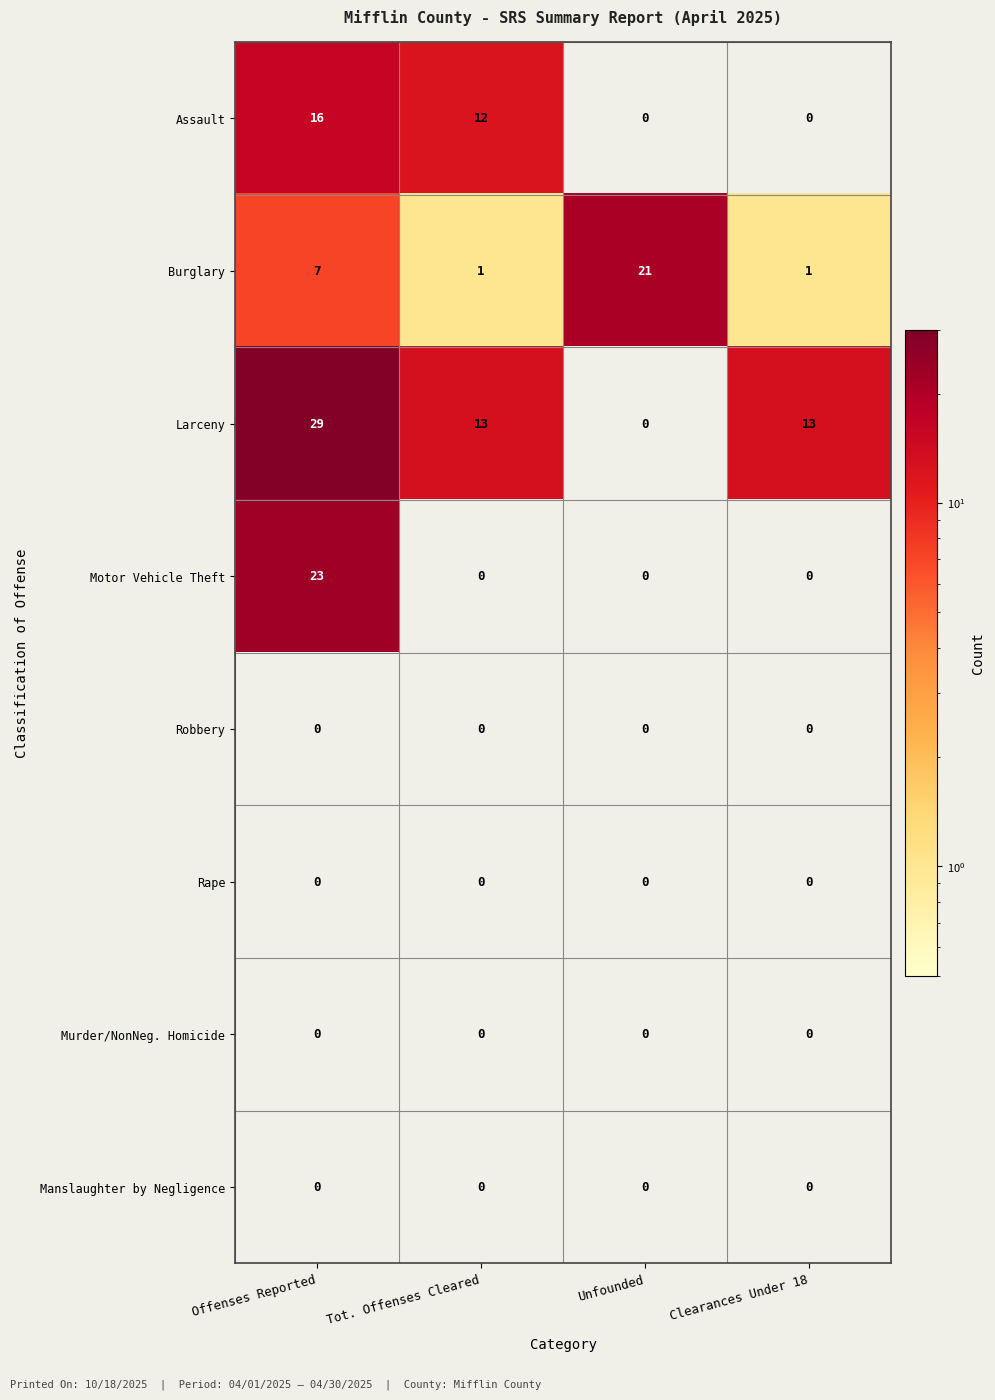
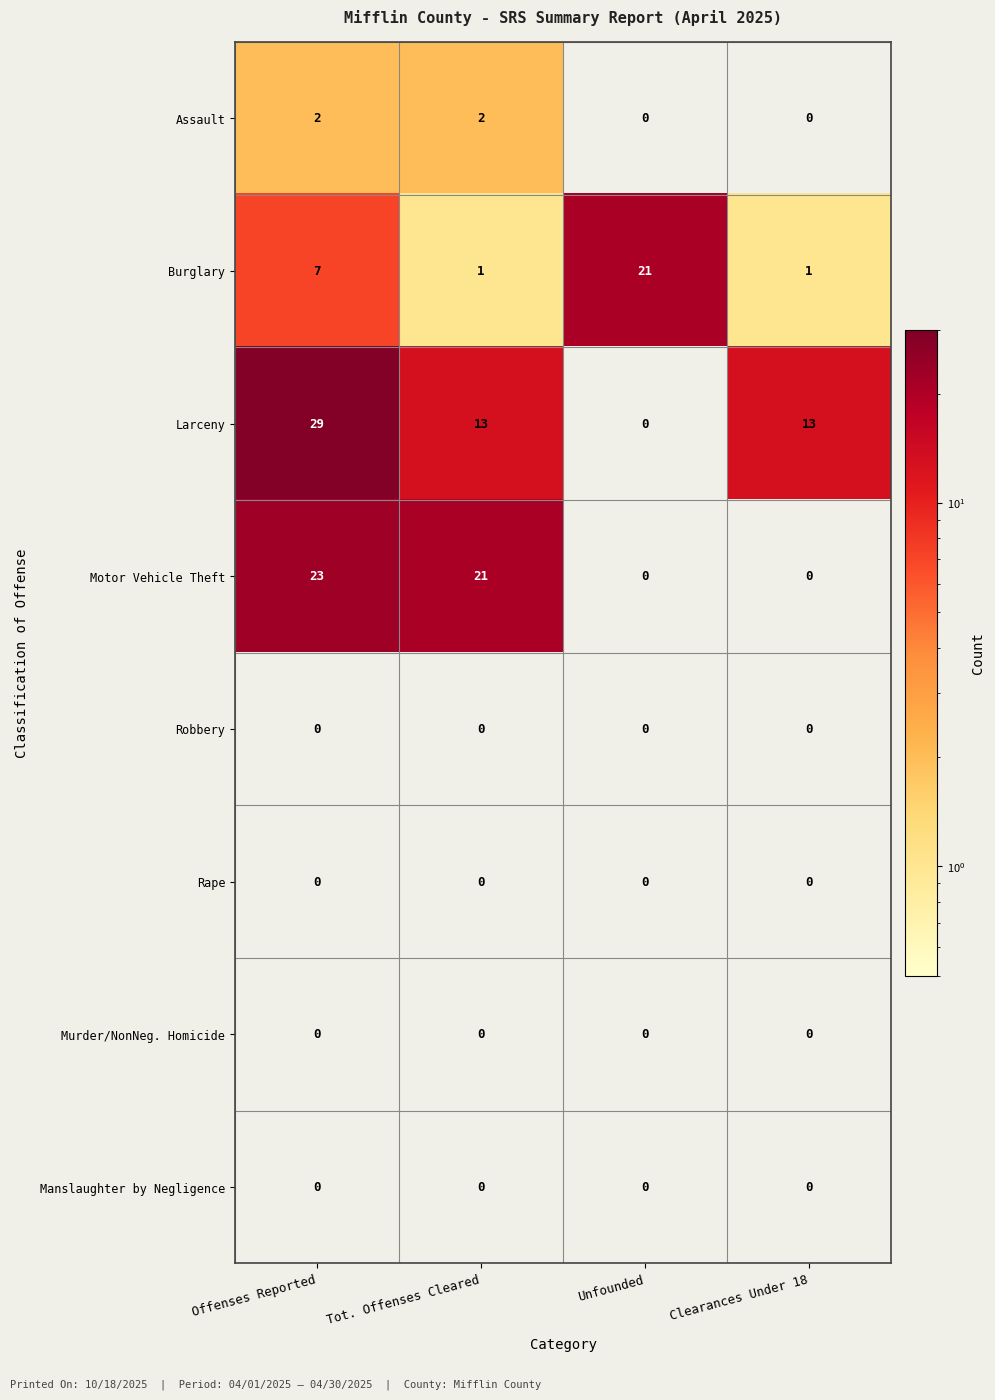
  {
    "Assault": {
-     "Offenses Reported": 16,
-     "Tot. Offenses Cleared": 12,
+     "Offenses Reported": 2,
+     "Tot. Offenses Cleared": 2,
      "Unfounded": 0,
      "Clearances Under 18": 0
    },
    "Burglary": {
      "Offenses Reported": 7,
      "Tot. Offenses Cleared": 1,
      "Unfounded": 21,
      "Clearances Under 18": 1
    },
    "Larceny": {
      "Offenses Reported": 29,
      "Tot. Offenses Cleared": 13,
      "Unfounded": 0,
      "Clearances Under 18": 13
    },
    "Motor Vehicle Theft": {
      "Offenses Reported": 23,
-     "Tot. Offenses Cleared": 0,
+     "Tot. Offenses Cleared": 21,
      "Unfounded": 0,
      "Clearances Under 18": 0
    },
    "Robbery": {
      "Offenses Reported": 0,
      "Tot. Offenses Cleared": 0,
      "Unfounded": 0,
      "Clearances Under 18": 0
    },
    "Rape": {
      "Offenses Reported": 0,
      "Tot. Offenses Cleared": 0,
      "Unfounded": 0,
      "Clearances Under 18": 0
    },
    "Murder/NonNeg. Homicide": {
      "Offenses Reported": 0,
      "Tot. Offenses Cleared": 0,
      "Unfounded": 0,
      "Clearances Under 18": 0
    },
    "Manslaughter by Negligence": {
      "Offenses Reported": 0,
      "Tot. Offenses Cleared": 0,
      "Unfounded": 0,
      "Clearances Under 18": 0
    }
  }
